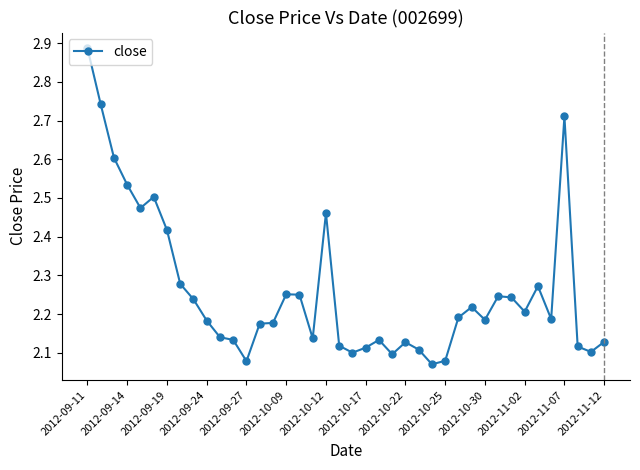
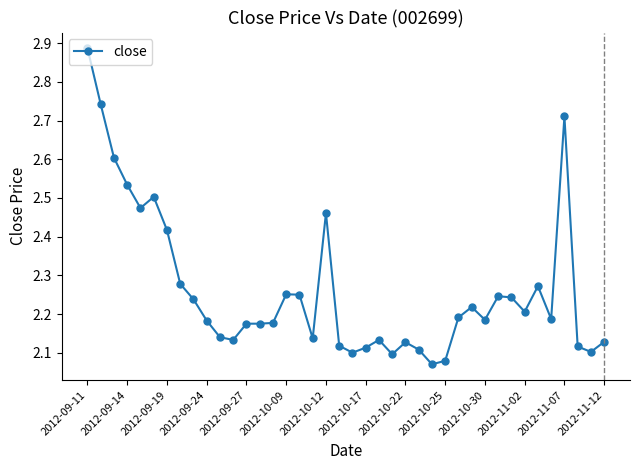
  {
    "2012-09-14": 2.53,
    "2012-09-19": 2.42,
    "2012-09-24": 2.18,
-   "2012-09-27": 2.08,
+   "2012-09-27": 2.18,
    "2012-10-09": 2.25,
    "2012-10-12": 2.46,
    "2012-10-17": 2.11,
    "2012-10-22": 2.13,
    "2012-10-25": 2.08,
    "2012-10-30": 2.19,
    "2012-11-02": 2.21,
    "2012-11-07": 2.71,
    "2012-11-12": 2.13
  }
